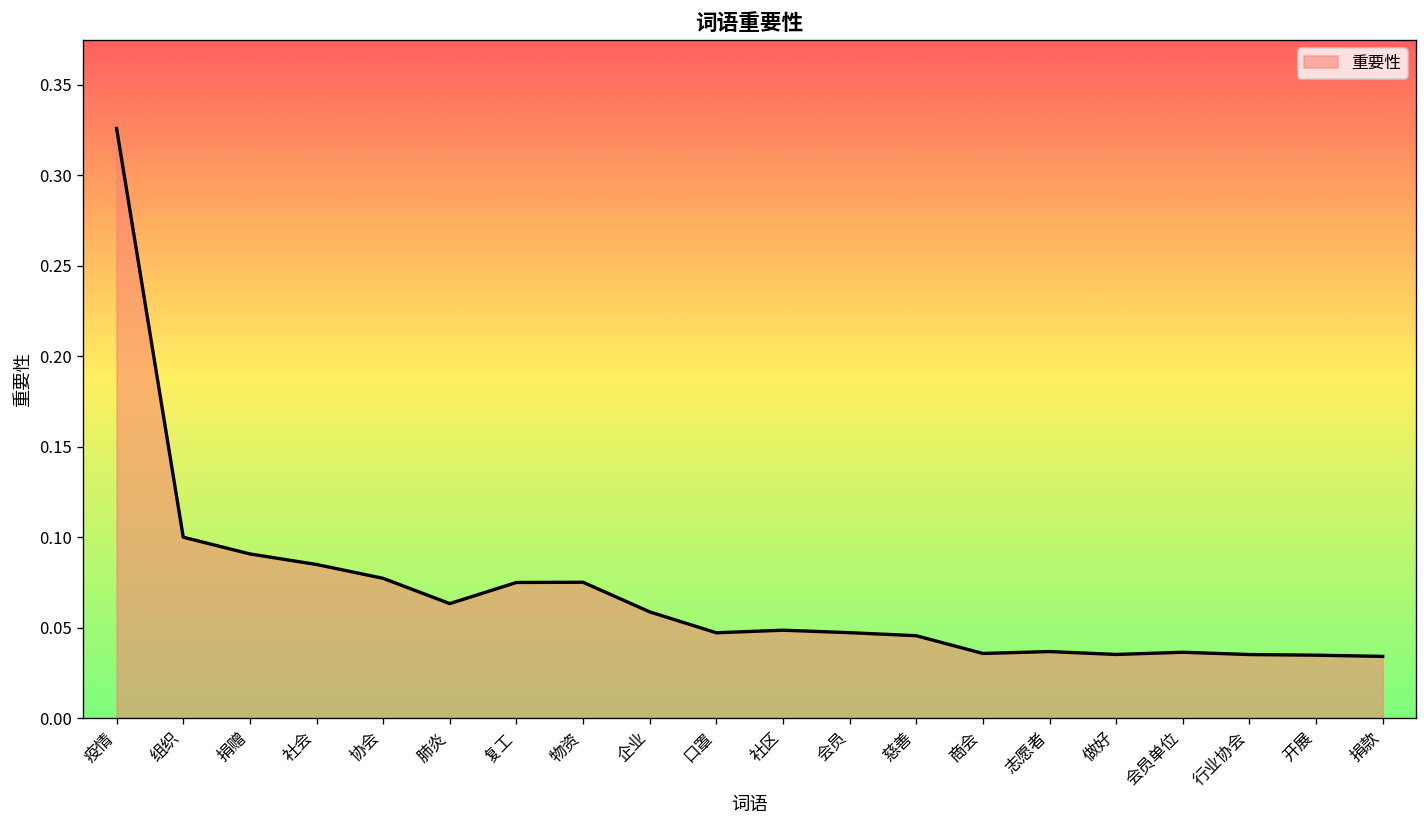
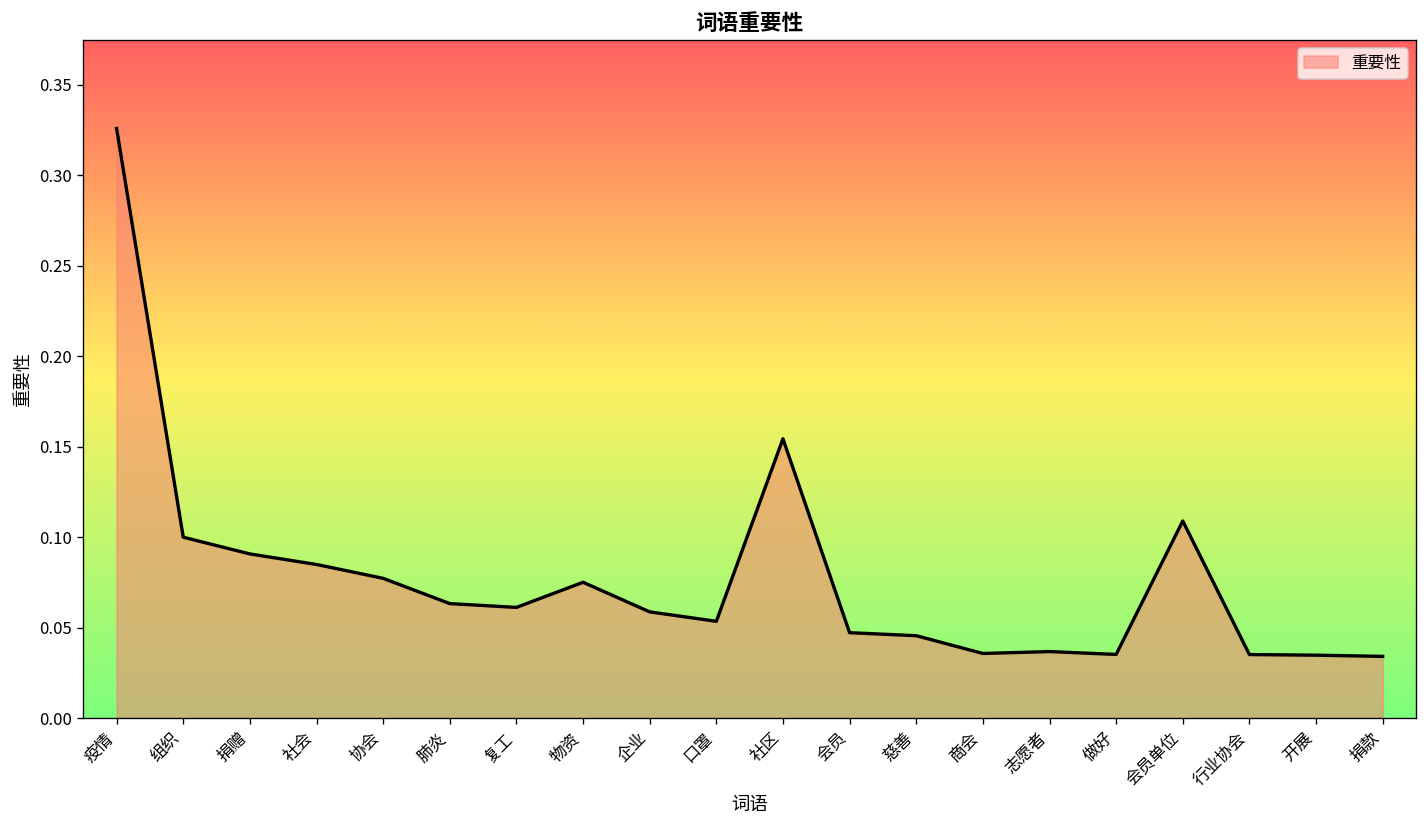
  {
    "疫情": 0.326,
    "组织": 0.100,
    "捐赠": 0.091,
    "社会": 0.085,
    "协会": 0.077,
    "肺炎": 0.063,
-   "复工": 0.075,
+   "复工": 0.061,
    "物资": 0.075,
    "企业": 0.059,
-   "口罩": 0.047,
-   "社区": 0.049,
+   "口罩": 0.054,
+   "社区": 0.154,
    "会员": 0.047,
    "慈善": 0.046,
    "商会": 0.036,
    "志愿者": 0.037,
    "做好": 0.035,
-   "会员单位": 0.036,
+   "会员单位": 0.109,
    "行业协会": 0.035,
    "开展": 0.035,
    "捐款": 0.034
  }
